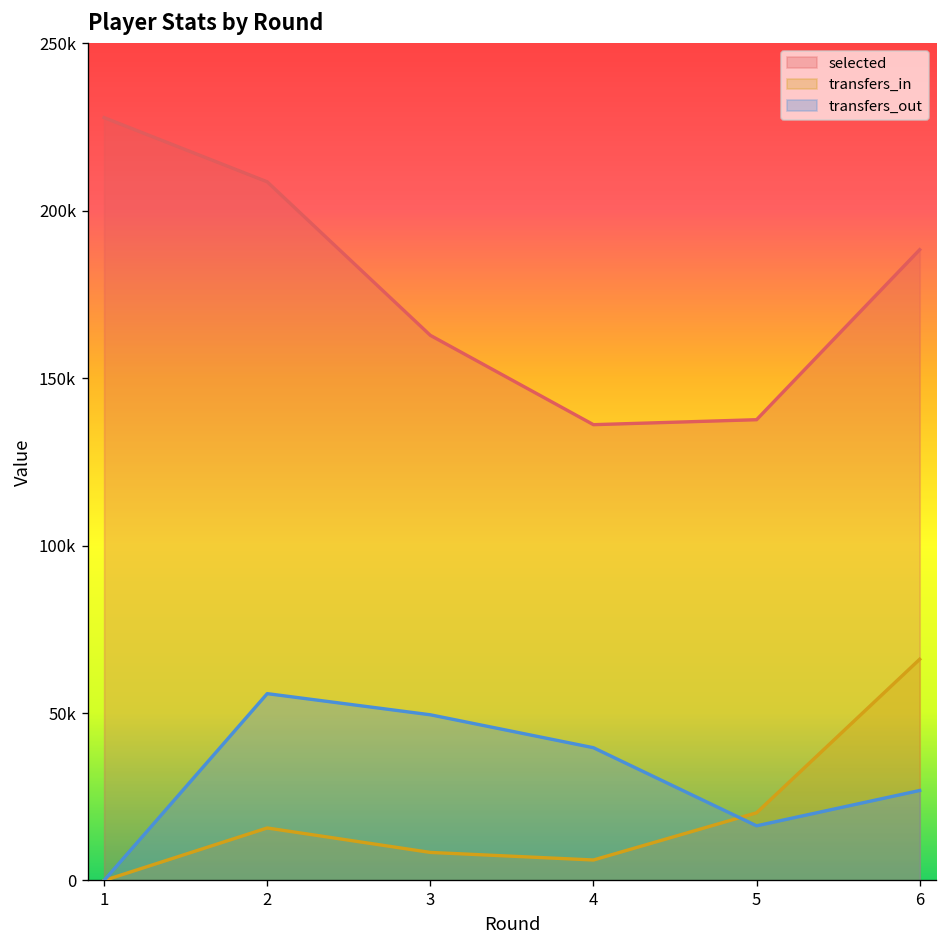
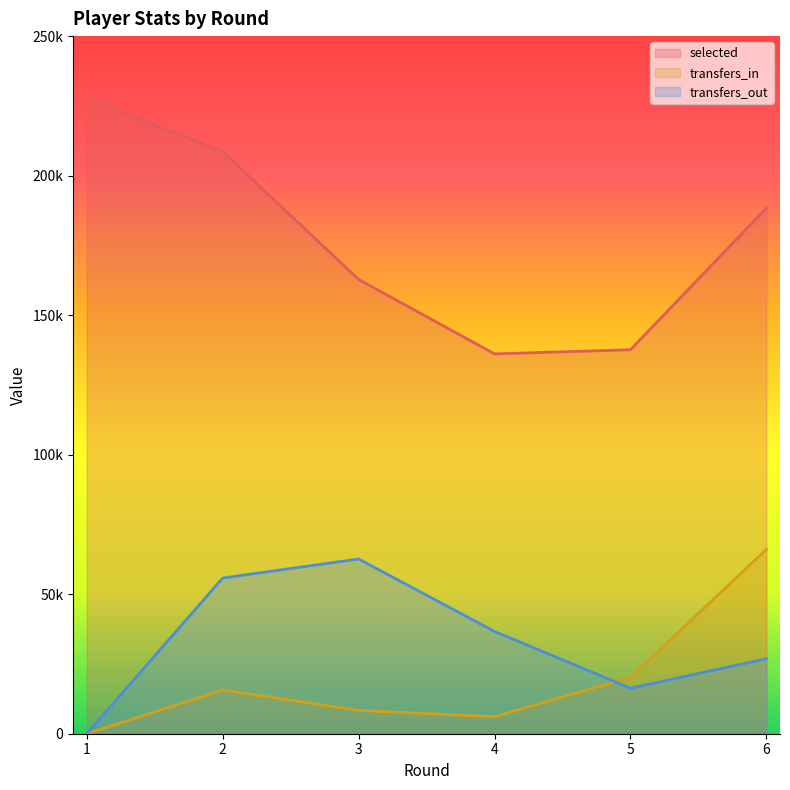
  {
    "transfers_out": {
      "2": 56000,
-     "3": 49000,
-     "4": 40000,
+     "3": 63000,
+     "4": 37000,
      "5": 16000,
      "6": 27000
    }
  }
